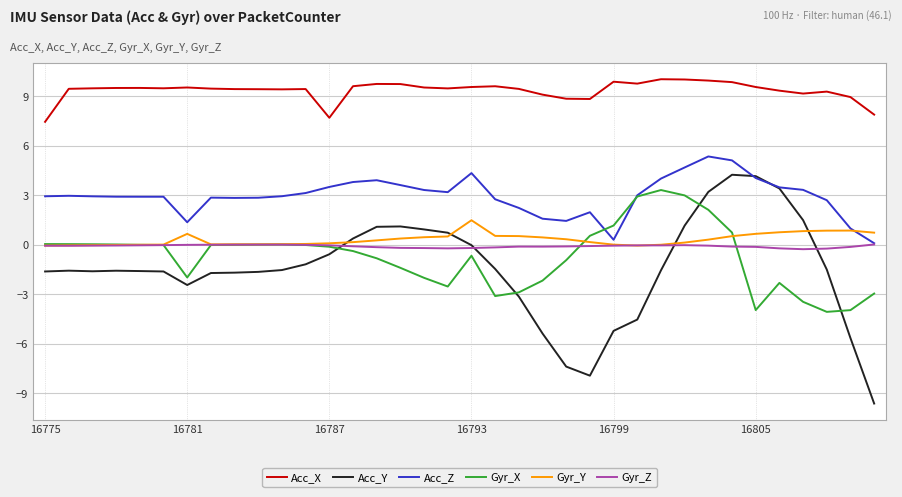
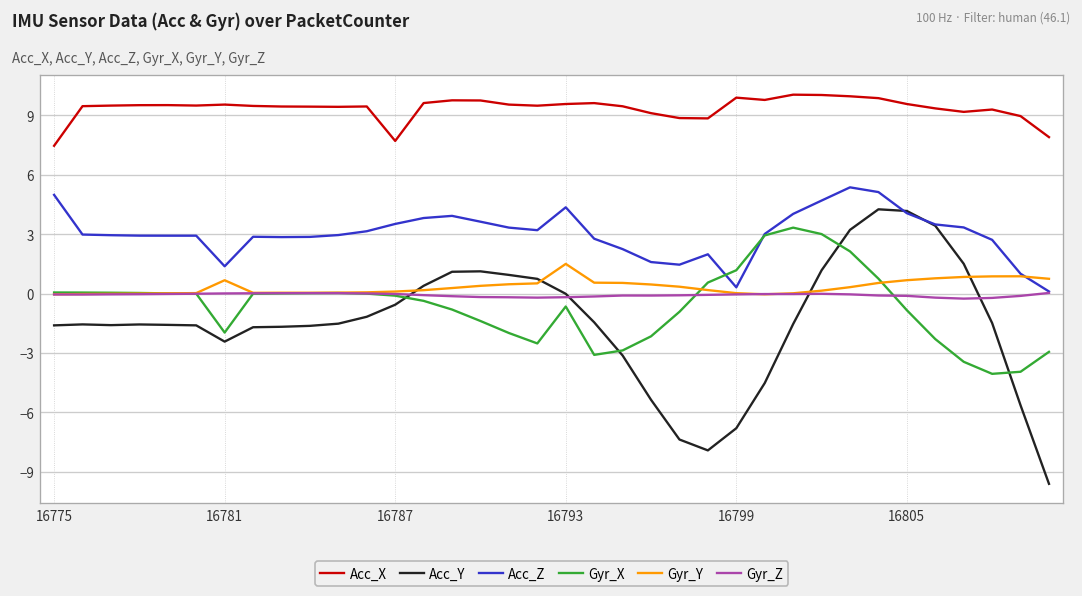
  {
    "Acc_X": {
      "16775": 7.5,
      "16781": 9.5,
      "16787": 7.7,
      "16793": 9.6,
      "16799": 9.9,
      "16805": 9.6
    },
    "Acc_Y": {
      "16775": -1.6,
      "16781": -2.4,
      "16787": -0.6,
      "16793": 0.0,
-     "16799": -5.2
+     "16799": -6.8
    },
    "Acc_Z": {
-     "16775": 3.0,
+     "16775": 5.0,
      "16781": 1.4,
      "16787": 3.5,
      "16793": 4.4,
      "16799": 0.3
    },
    "Gyr_X": {
      "16781": -2.0,
      "16793": -0.7,
      "16799": 1.2,
-     "16805": -4.0
+     "16805": -0.8
    },
    "Gyr_Y": {
      "16781": 0.7,
      "16793": 1.5,
      "16805": 0.7
    },
    "Gyr_Z": {
      "16781": 0.0,
      "16793": -0.2,
      "16805": -0.1
    }
  }
